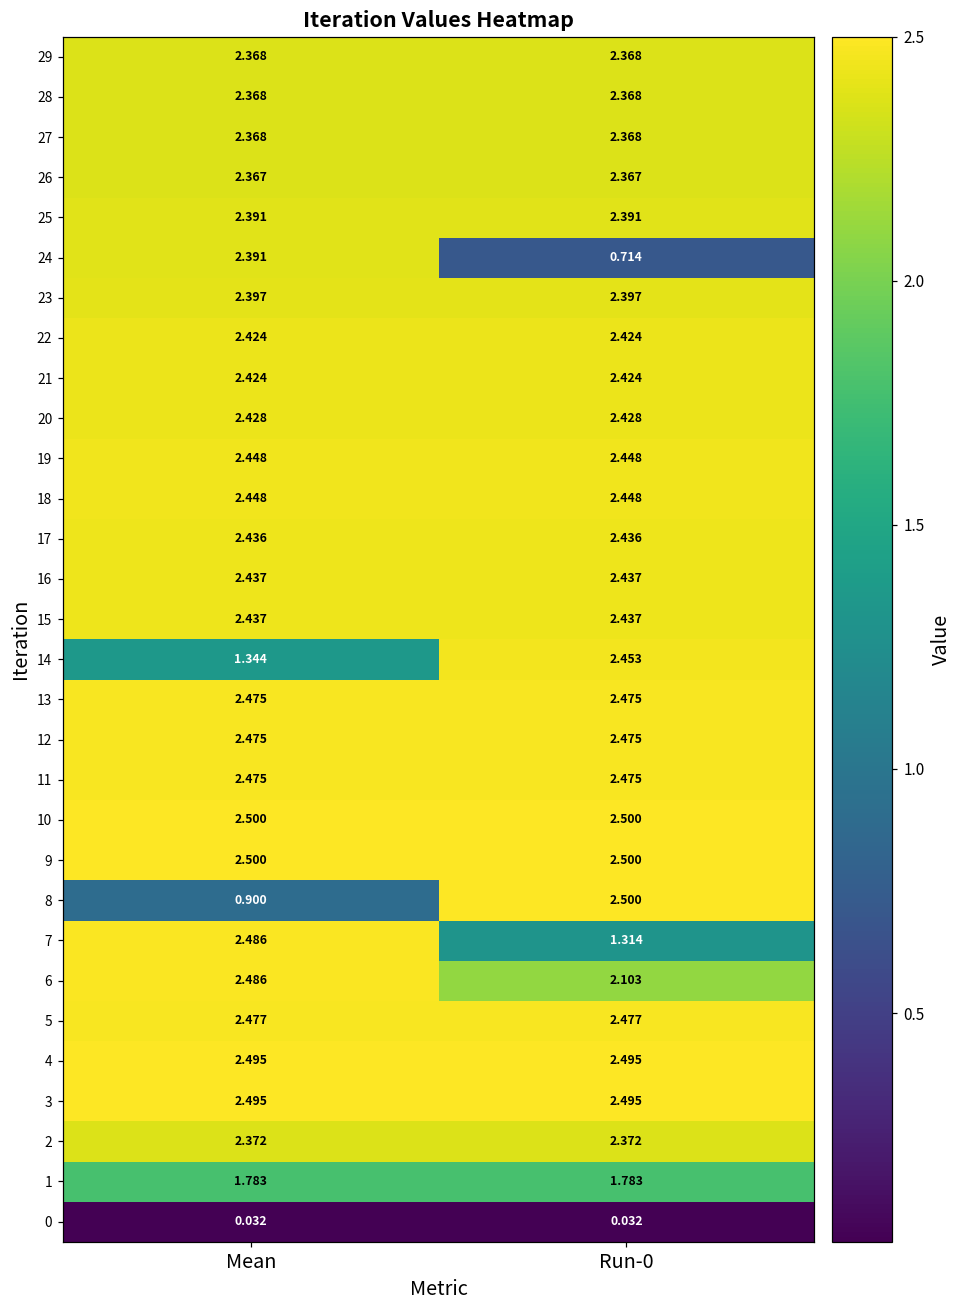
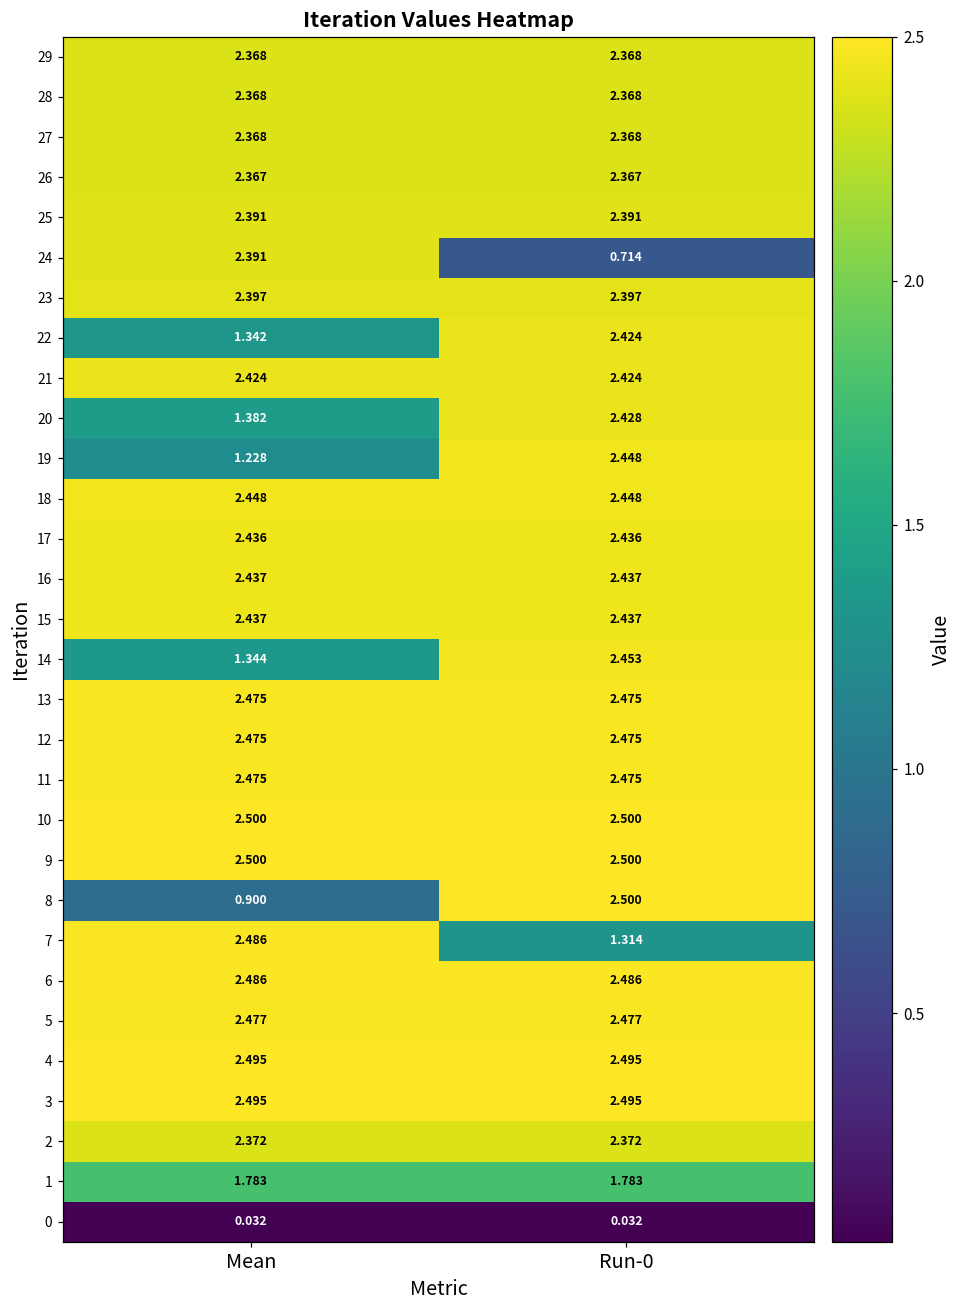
  {
    "29": {
      "Mean": 2.368,
      "Run-0": 2.368
    },
    "28": {
      "Mean": 2.368,
      "Run-0": 2.368
    },
    "27": {
      "Mean": 2.368,
      "Run-0": 2.368
    },
    "26": {
      "Mean": 2.367,
      "Run-0": 2.367
    },
    "25": {
      "Mean": 2.391,
      "Run-0": 2.391
    },
    "24": {
      "Mean": 2.391,
      "Run-0": 0.714
    },
    "23": {
      "Mean": 2.397,
      "Run-0": 2.397
    },
    "22": {
-     "Mean": 2.424,
+     "Mean": 1.342,
      "Run-0": 2.424
    },
    "21": {
      "Mean": 2.424,
      "Run-0": 2.424
    },
    "20": {
-     "Mean": 2.428,
+     "Mean": 1.382,
      "Run-0": 2.428
    },
    "19": {
-     "Mean": 2.448,
+     "Mean": 1.228,
      "Run-0": 2.448
    },
    "18": {
      "Mean": 2.448,
      "Run-0": 2.448
    },
    "17": {
      "Mean": 2.436,
      "Run-0": 2.436
    },
    "16": {
      "Mean": 2.437,
      "Run-0": 2.437
    },
    "15": {
      "Mean": 2.437,
      "Run-0": 2.437
    },
    "14": {
      "Mean": 1.344,
      "Run-0": 2.453
    },
    "13": {
      "Mean": 2.475,
      "Run-0": 2.475
    },
    "12": {
      "Mean": 2.475,
      "Run-0": 2.475
    },
    "11": {
      "Mean": 2.475,
      "Run-0": 2.475
    },
    "10": {
      "Mean": 2.500,
      "Run-0": 2.500
    },
    "9": {
      "Mean": 2.500,
      "Run-0": 2.500
    },
    "8": {
      "Mean": 0.900,
      "Run-0": 2.500
    },
    "7": {
      "Mean": 2.486,
      "Run-0": 1.314
    },
    "6": {
      "Mean": 2.486,
-     "Run-0": 2.103
+     "Run-0": 2.486
    },
    "5": {
      "Mean": 2.477,
      "Run-0": 2.477
    },
    "4": {
      "Mean": 2.495,
      "Run-0": 2.495
    },
    "3": {
      "Mean": 2.495,
      "Run-0": 2.495
    },
    "2": {
      "Mean": 2.372,
      "Run-0": 2.372
    },
    "1": {
      "Mean": 1.783,
      "Run-0": 1.783
    },
    "0": {
      "Mean": 0.032,
      "Run-0": 0.032
    }
  }
